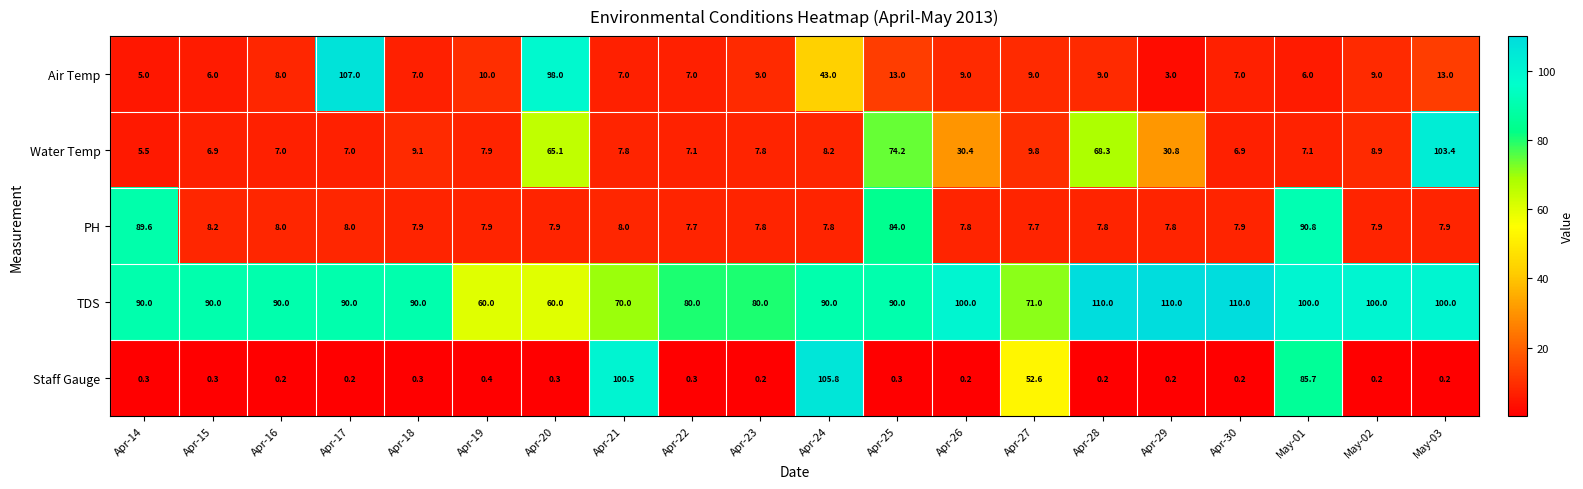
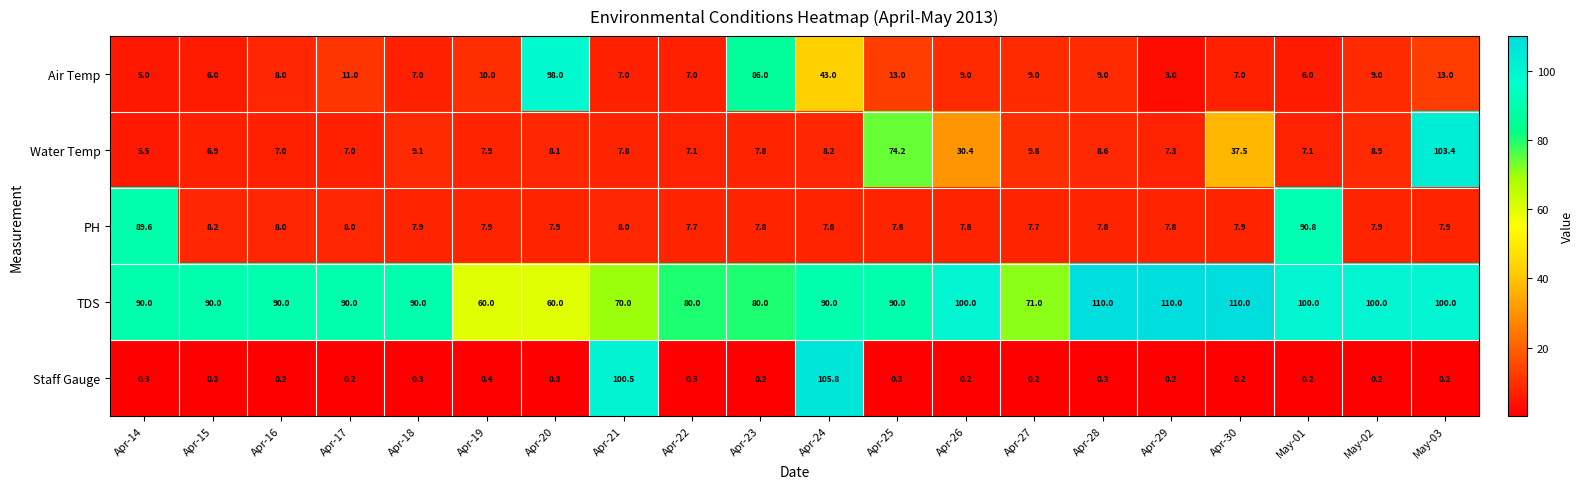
  {
    "Air Temp": {
      "Apr-14": 5.0,
      "Apr-15": 6.0,
      "Apr-16": 8.0,
-     "Apr-17": 107.0,
+     "Apr-17": 11.0,
      "Apr-18": 7.0,
      "Apr-19": 10.0,
      "Apr-20": 98.0,
      "Apr-21": 7.0,
      "Apr-22": 7.0,
-     "Apr-23": 9.0,
+     "Apr-23": 86.0,
      "Apr-24": 43.0,
      "Apr-25": 13.0,
      "Apr-26": 9.0,
      "Apr-27": 9.0,
      "Apr-28": 9.0,
      "Apr-29": 3.0,
      "Apr-30": 7.0,
      "May-01": 6.0,
      "May-02": 9.0,
      "May-03": 13.0
    },
    "Water Temp": {
      "Apr-14": 5.5,
      "Apr-15": 6.9,
      "Apr-16": 7.0,
      "Apr-17": 7.0,
      "Apr-18": 9.1,
      "Apr-19": 7.9,
-     "Apr-20": 65.1,
+     "Apr-20": 8.1,
      "Apr-21": 7.8,
      "Apr-22": 7.1,
      "Apr-23": 7.8,
      "Apr-24": 8.2,
      "Apr-25": 74.2,
      "Apr-26": 30.4,
      "Apr-27": 9.8,
-     "Apr-28": 68.3,
-     "Apr-29": 30.8,
-     "Apr-30": 6.9,
+     "Apr-28": 8.6,
+     "Apr-29": 7.3,
+     "Apr-30": 37.5,
      "May-01": 7.1,
      "May-02": 8.9,
      "May-03": 103.4
    },
    "PH": {
      "Apr-14": 89.6,
      "Apr-15": 8.2,
      "Apr-16": 8.0,
      "Apr-17": 8.0,
      "Apr-18": 7.9,
      "Apr-19": 7.9,
      "Apr-20": 7.9,
      "Apr-21": 8.0,
      "Apr-22": 7.7,
      "Apr-23": 7.8,
      "Apr-24": 7.8,
-     "Apr-25": 84.0,
+     "Apr-25": 7.8,
      "Apr-26": 7.8,
      "Apr-27": 7.7,
      "Apr-28": 7.8,
      "Apr-29": 7.8,
      "Apr-30": 7.9,
      "May-01": 90.8,
      "May-02": 7.9,
      "May-03": 7.9
    },
    "TDS": {
      "Apr-14": 90.0,
      "Apr-15": 90.0,
      "Apr-16": 90.0,
      "Apr-17": 90.0,
      "Apr-18": 90.0,
      "Apr-19": 60.0,
      "Apr-20": 60.0,
      "Apr-21": 70.0,
      "Apr-22": 80.0,
      "Apr-23": 80.0,
      "Apr-24": 90.0,
      "Apr-25": 90.0,
      "Apr-26": 100.0,
      "Apr-27": 71.0,
      "Apr-28": 110.0,
      "Apr-29": 110.0,
      "Apr-30": 110.0,
      "May-01": 100.0,
      "May-02": 100.0,
      "May-03": 100.0
    },
    "Staff Gauge": {
      "Apr-14": 0.3,
      "Apr-15": 0.3,
      "Apr-16": 0.2,
      "Apr-17": 0.2,
      "Apr-18": 0.3,
      "Apr-19": 0.4,
      "Apr-20": 0.3,
      "Apr-21": 100.5,
      "Apr-22": 0.3,
      "Apr-23": 0.2,
      "Apr-24": 105.8,
      "Apr-25": 0.3,
      "Apr-26": 0.2,
-     "Apr-27": 52.6,
+     "Apr-27": 0.2,
      "Apr-28": 0.2,
      "Apr-29": 0.2,
      "Apr-30": 0.2,
-     "May-01": 85.7,
+     "May-01": 0.2,
      "May-02": 0.2,
      "May-03": 0.2
    }
  }
